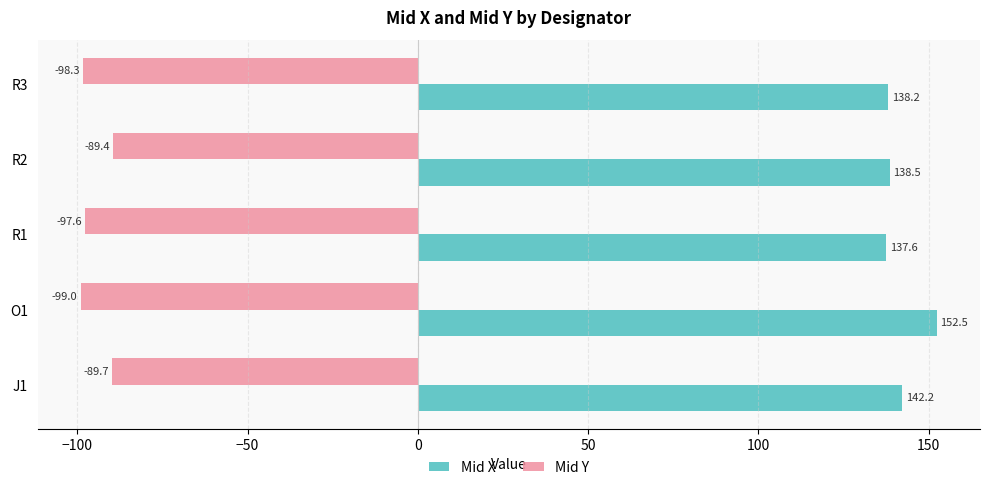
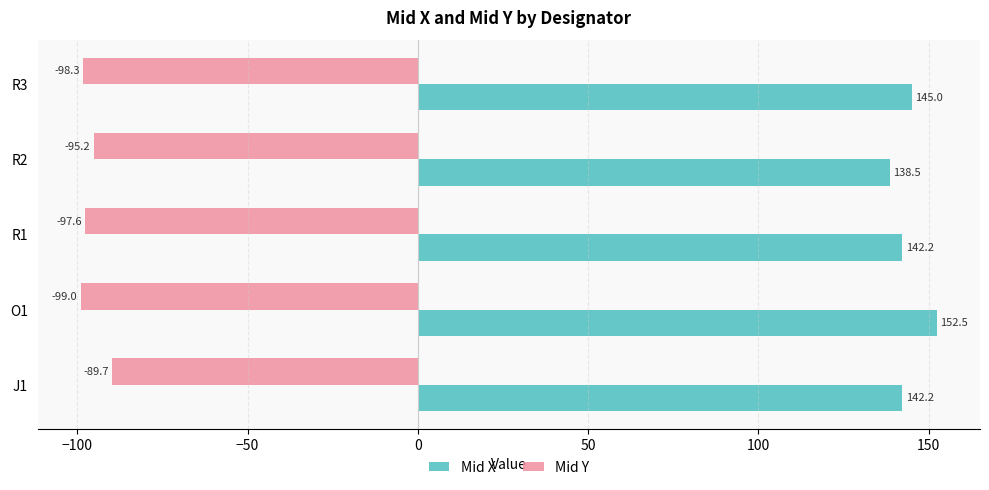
  {
    "Mid X": {
-     "R3": 138.2,
+     "R3": 145.0,
      "R2": 138.5,
-     "R1": 137.6,
+     "R1": 142.2,
      "O1": 152.5,
      "J1": 142.2
    },
    "Mid Y": {
      "R3": -98.3,
-     "R2": -89.4,
+     "R2": -95.2,
      "R1": -97.6,
      "O1": -99.0,
      "J1": -89.7
    }
  }
